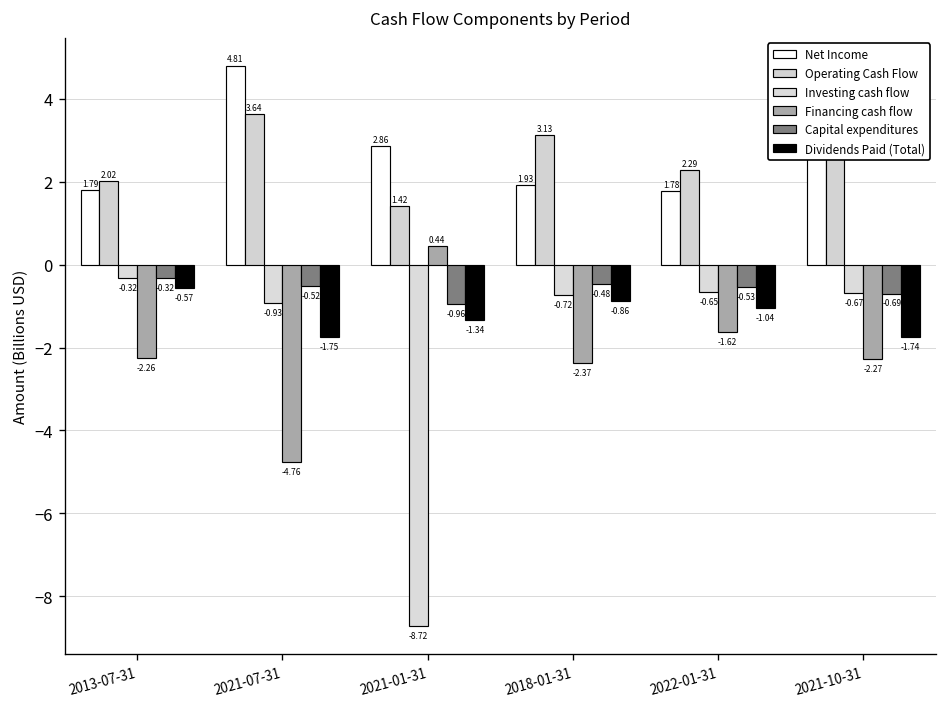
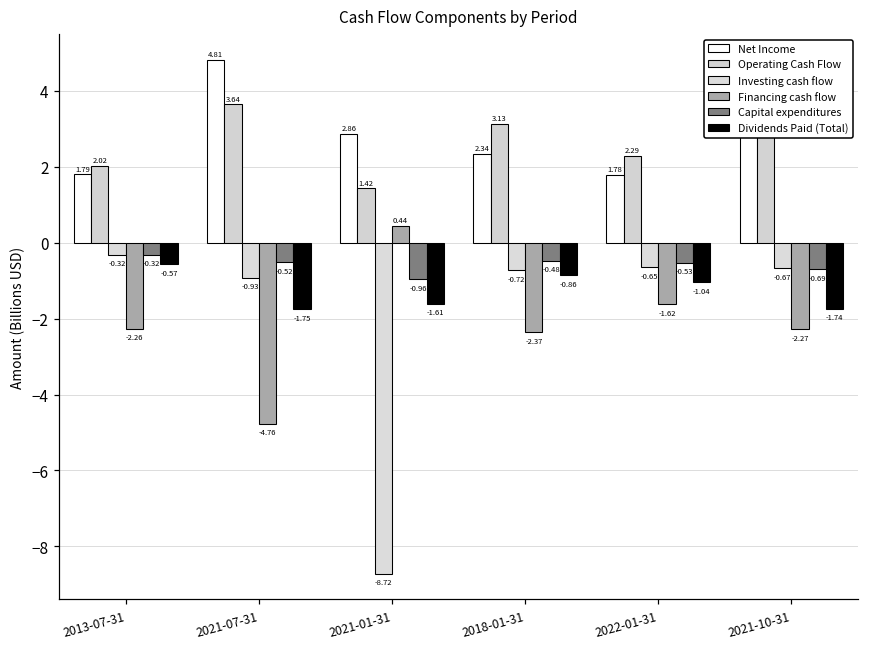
  {
    "Net Income": {
      "2013-07-31": 1.79,
      "2021-07-31": 4.81,
      "2021-01-31": 2.86,
-     "2018-01-31": 1.93,
+     "2018-01-31": 2.34,
      "2022-01-31": 1.78
    },
    "Financing cash flow": {
      "2013-07-31": -2.26,
      "2021-07-31": -4.76,
      "2021-01-31": 0.44,
      "2018-01-31": -2.37,
      "2022-01-31": -1.62,
      "2021-10-31": -2.27
    },
    "Capital expenditures": {
      "2013-07-31": -0.32,
      "2021-07-31": -0.52,
      "2021-01-31": -0.96,
      "2018-01-31": -0.48,
      "2022-01-31": -0.53,
      "2021-10-31": -0.69
    },
    "Dividends Paid (Total)": {
      "2013-07-31": -0.57,
      "2021-07-31": -1.75,
-     "2021-01-31": -1.34,
+     "2021-01-31": -1.61,
      "2018-01-31": -0.86,
      "2022-01-31": -1.04,
      "2021-10-31": -1.74
    }
  }
